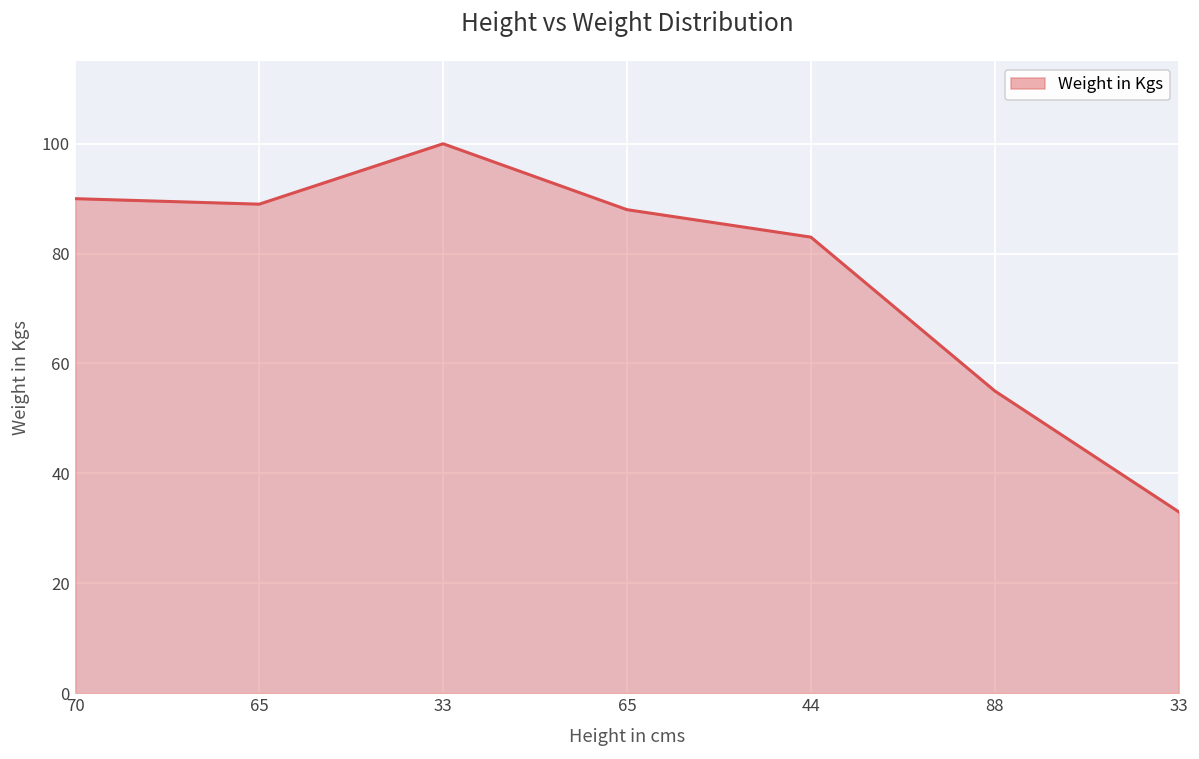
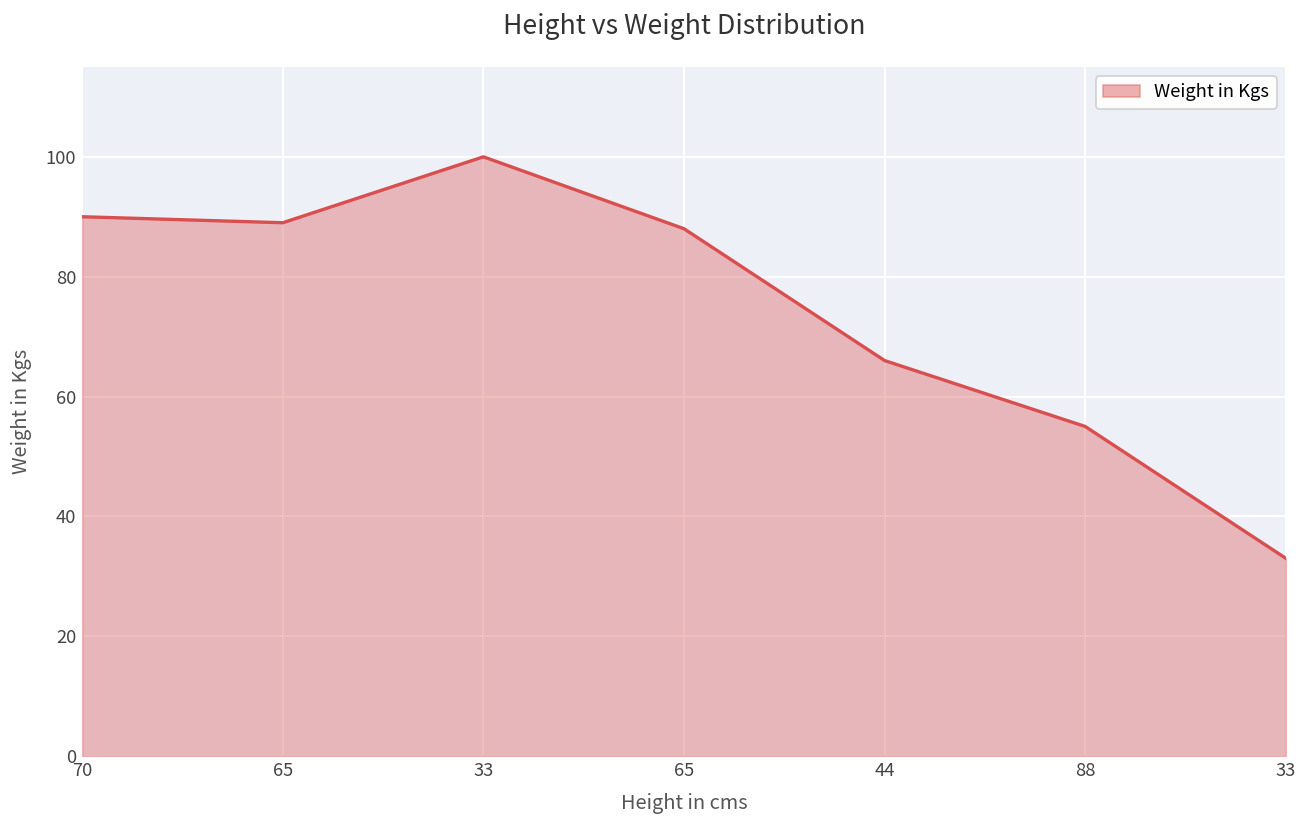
  {
    "70": 90,
-   "44": 83,
+   "44": 66,
    "88": 55
  }
